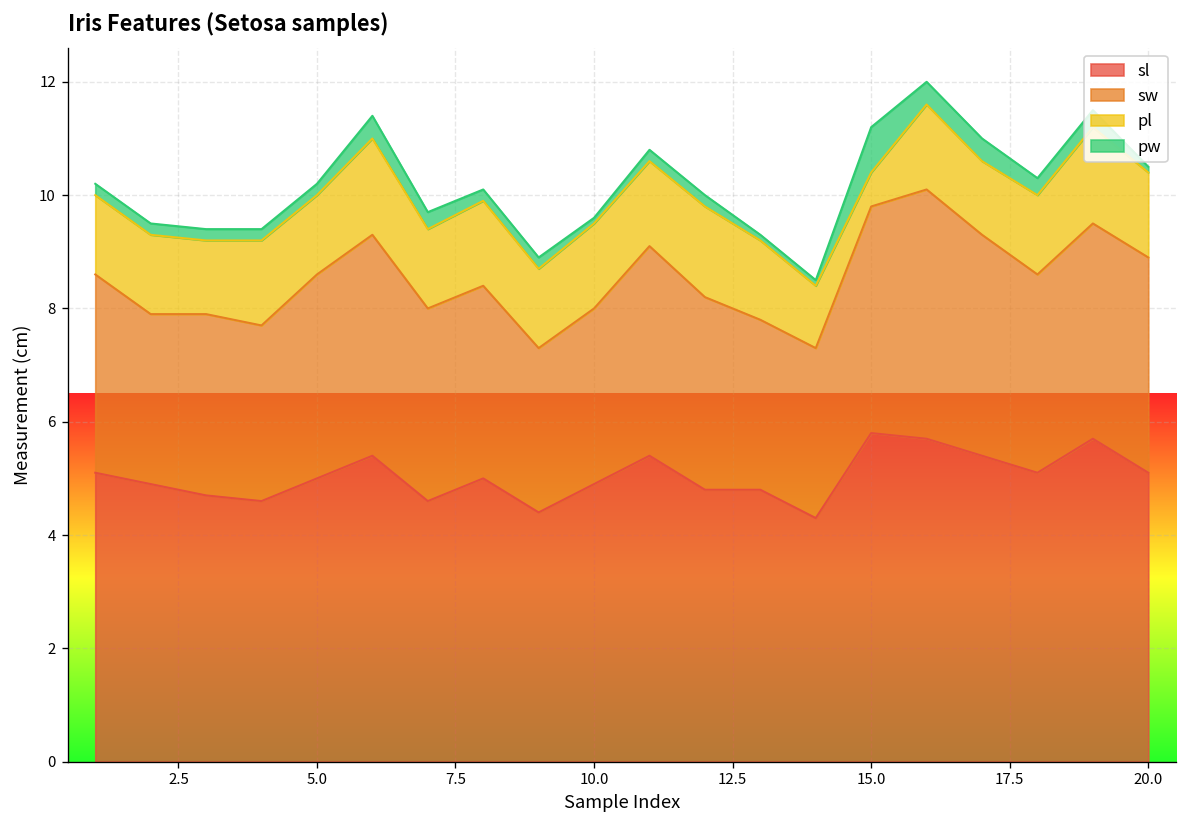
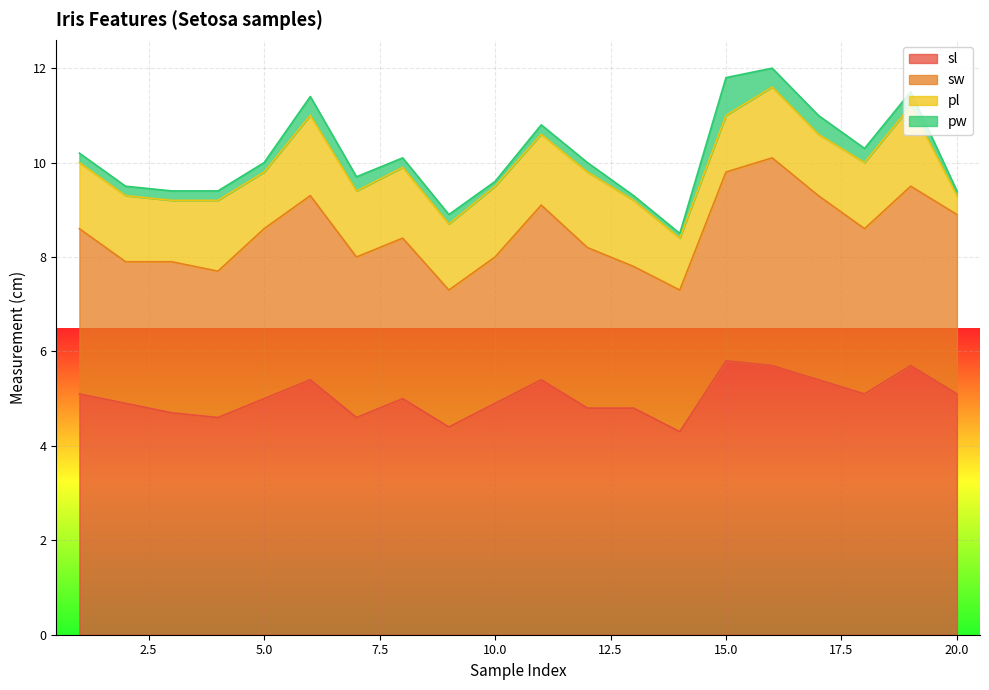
  {
    "pl": {
-     "5.0": 1.4,
+     "5.0": 1.2,
      "10.0": 1.5,
-     "15.0": 0.6,
-     "20.0": 1.5
+     "15.0": 1.2,
+     "20.0": 0.4
    },
    "pw": {
      "5.0": 0.2,
      "10.0": 0.1,
      "15.0": 0.8,
      "20.0": 0.1
    }
  }
